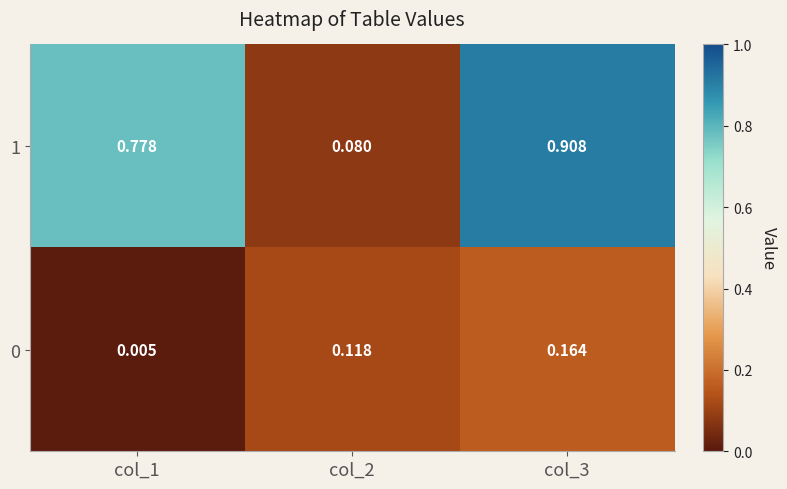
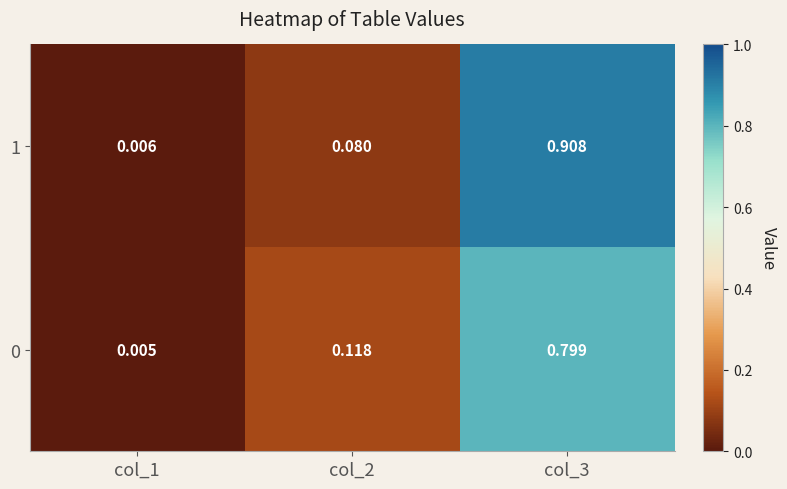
  {
    "1": {
-     "col_1": 0.778,
+     "col_1": 0.006,
      "col_2": 0.080,
      "col_3": 0.908
    },
    "0": {
      "col_1": 0.005,
      "col_2": 0.118,
-     "col_3": 0.164
+     "col_3": 0.799
    }
  }
